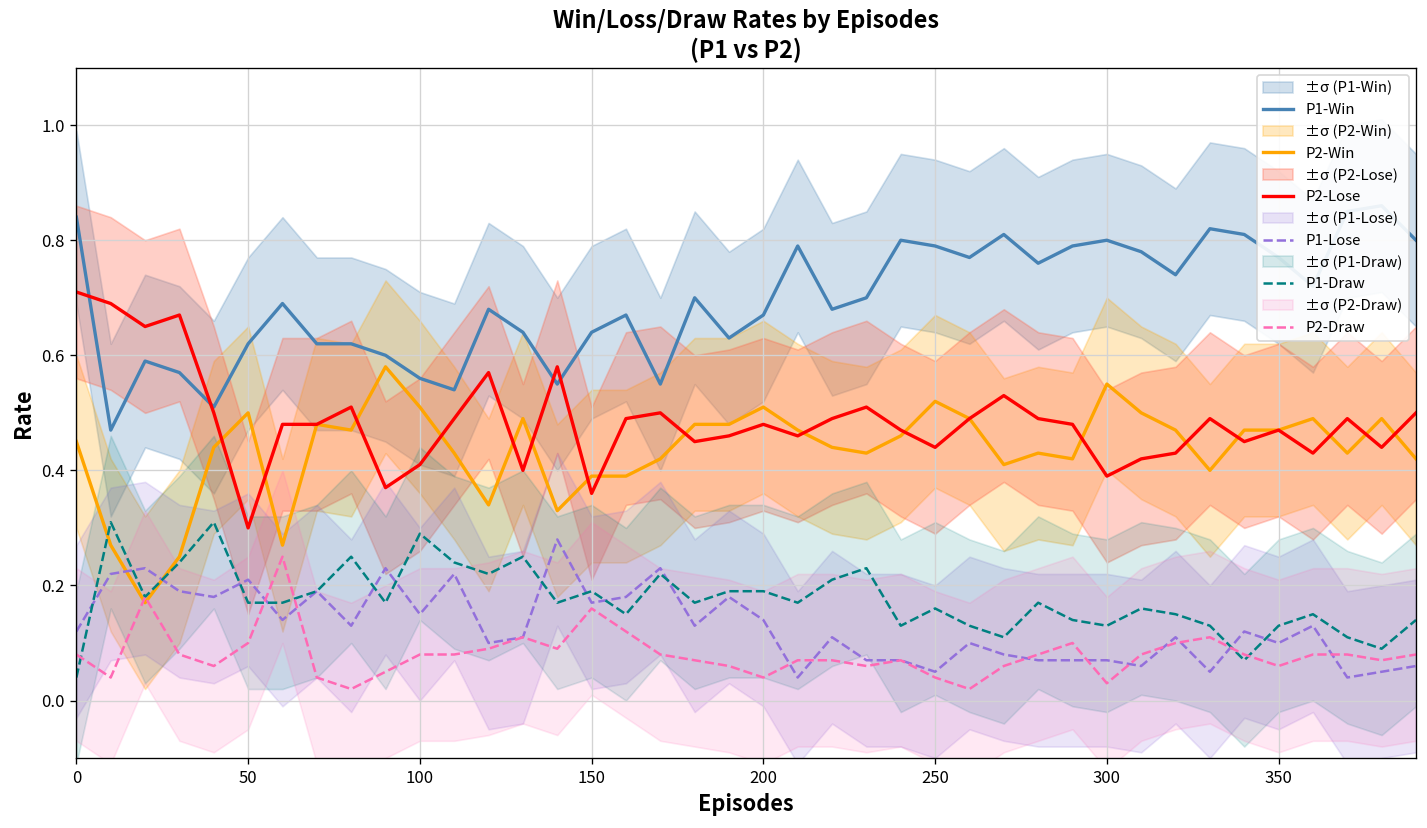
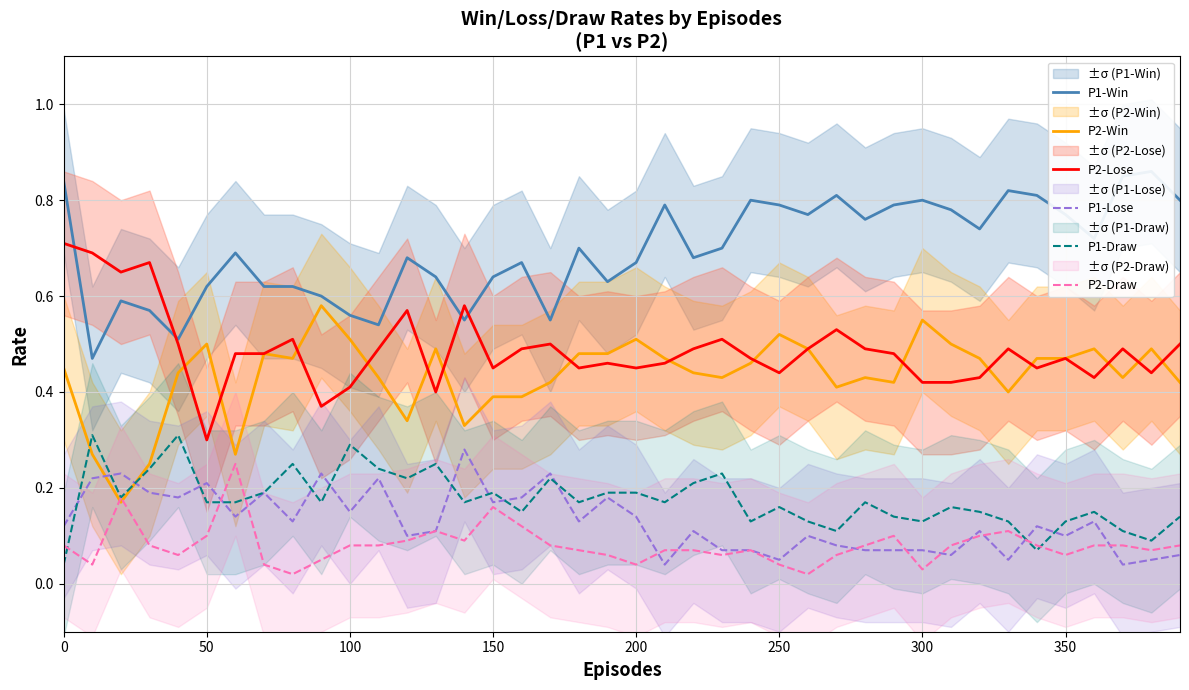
  {
    "P2-Lose": {
      "0": 0.71,
      "50": 0.30,
      "100": 0.41,
-     "150": 0.36,
-     "200": 0.48,
+     "150": 0.45,
+     "200": 0.45,
      "250": 0.44,
-     "300": 0.39
+     "300": 0.42
    }
  }
